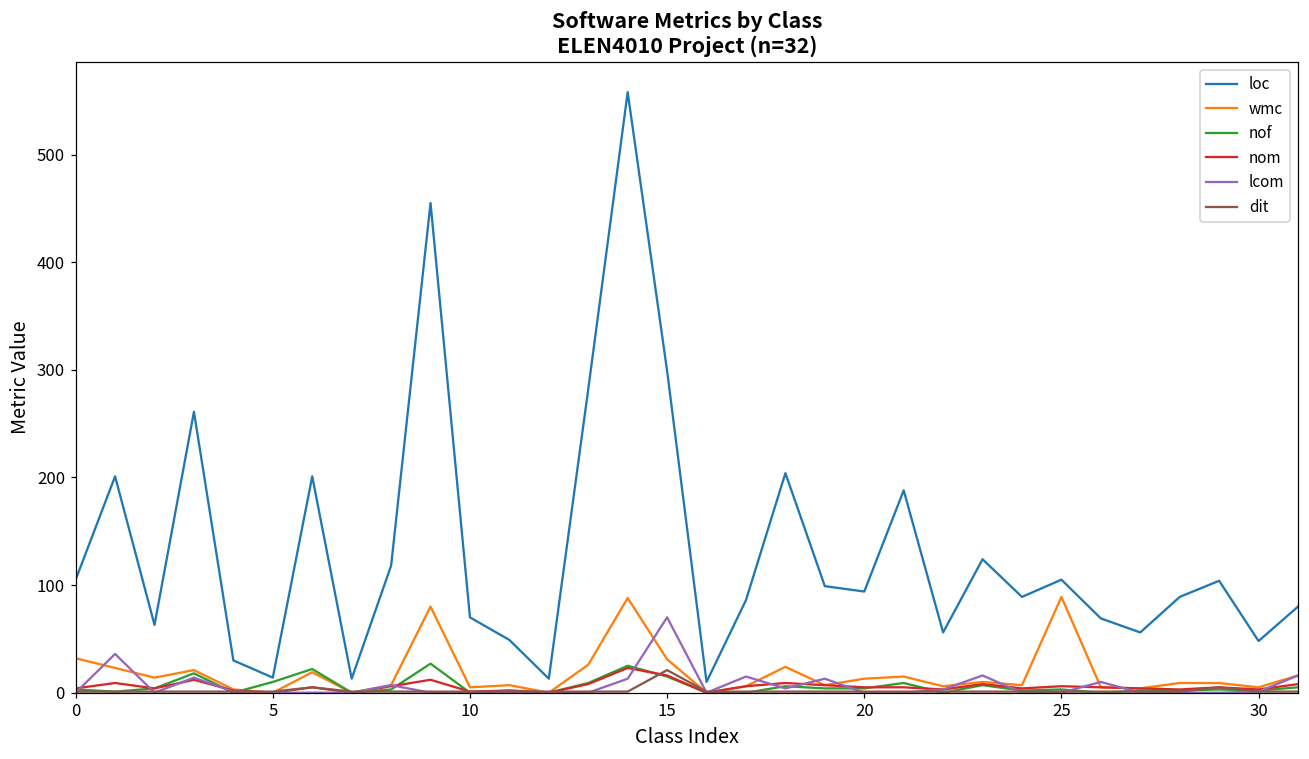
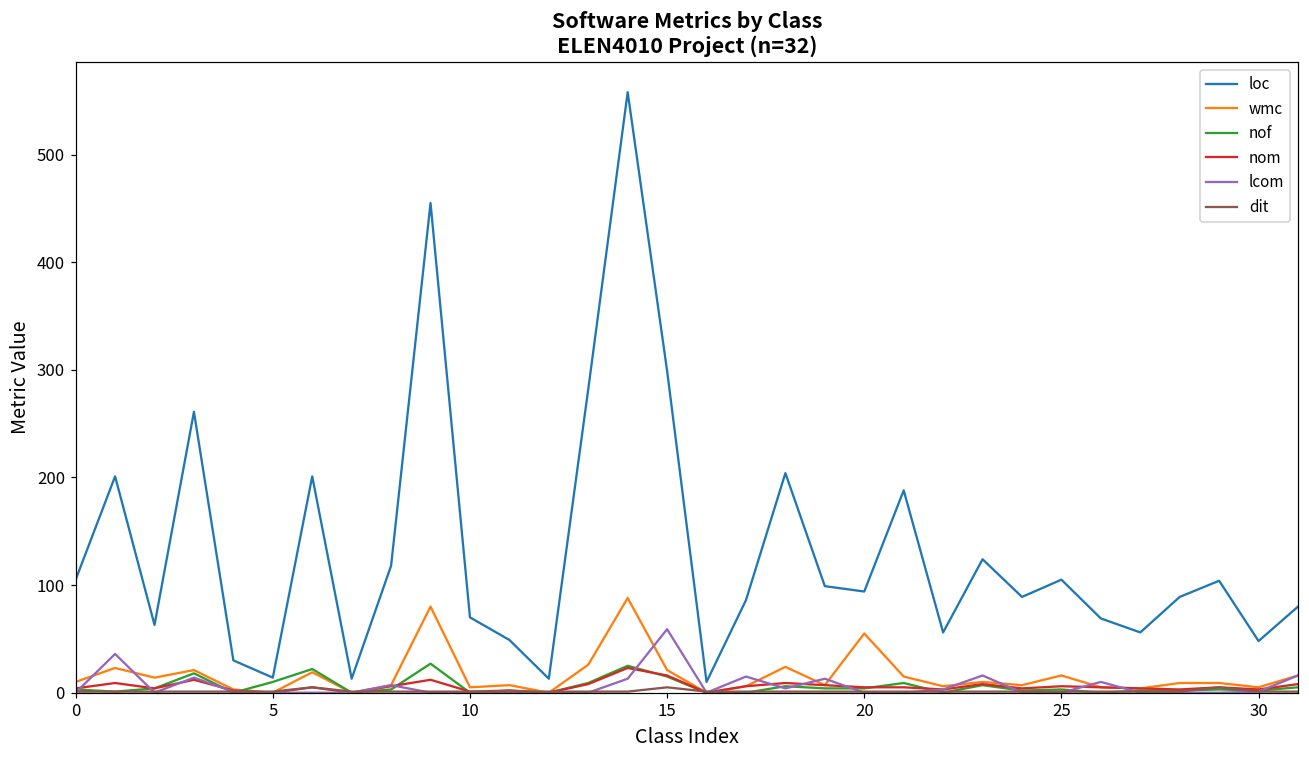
  {
    "loc": {
      "0": 110,
      "5": 10,
      "10": 70,
      "15": 300,
      "20": 90,
      "25": 110,
      "30": 50
    },
    "wmc": {
-     "0": 30,
+     "0": 10,
      "10": 10,
-     "15": 30,
-     "20": 10,
-     "25": 90
+     "15": 20,
+     "20": 60,
+     "25": 20
    },
    "nof": {
      "5": 10
    },
    "nom": {
      "25": 10
    },
    "lcom": {
-     "15": 70
+     "15": 60
    },
    "dit": {
-     "15": 20
+     "15": 10
    }
  }
